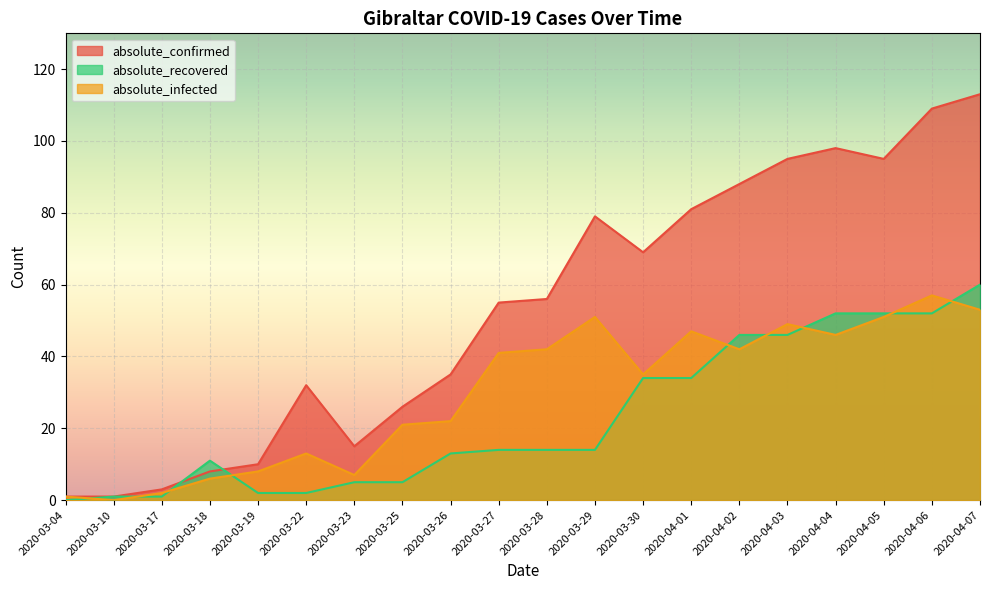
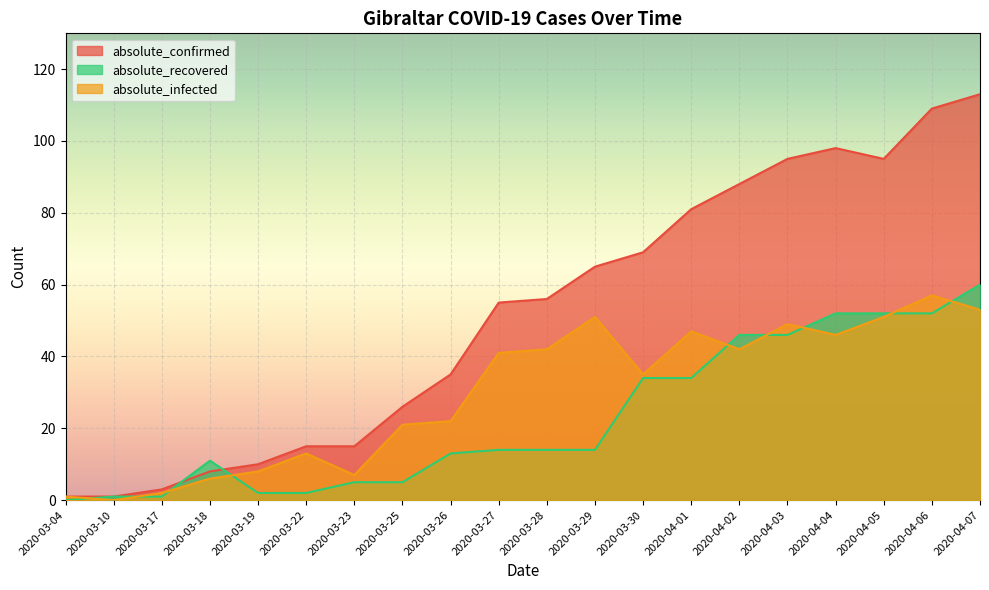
  {
    "absolute_confirmed": {
      "2020-03-17": 3,
      "2020-03-18": 8,
      "2020-03-19": 10,
-     "2020-03-22": 32,
+     "2020-03-22": 15,
      "2020-03-23": 15,
      "2020-03-25": 26,
      "2020-03-26": 35,
      "2020-03-27": 55,
      "2020-03-28": 56,
-     "2020-03-29": 79,
+     "2020-03-29": 65,
      "2020-03-30": 69,
      "2020-04-01": 81,
      "2020-04-02": 88,
      "2020-04-03": 95,
      "2020-04-04": 98,
      "2020-04-05": 95,
      "2020-04-06": 109,
      "2020-04-07": 113
    },
    "absolute_recovered": {
      "2020-03-04": 0,
      "2020-03-17": 1,
      "2020-03-18": 11,
      "2020-03-19": 2,
      "2020-03-22": 2,
      "2020-03-23": 5,
      "2020-03-25": 5,
      "2020-03-26": 13,
      "2020-03-27": 14,
      "2020-03-28": 14,
      "2020-03-29": 14,
      "2020-03-30": 34,
      "2020-04-01": 34,
      "2020-04-02": 46,
      "2020-04-03": 46,
      "2020-04-04": 52,
      "2020-04-05": 52,
      "2020-04-06": 52,
      "2020-04-07": 60
    },
    "absolute_infected": {
      "2020-03-10": 0,
      "2020-03-17": 2,
      "2020-03-18": 6,
      "2020-03-19": 8,
      "2020-03-22": 13,
      "2020-03-23": 7,
      "2020-03-25": 21,
      "2020-03-26": 22,
      "2020-03-27": 41,
      "2020-03-28": 42,
      "2020-03-29": 51,
      "2020-03-30": 35,
      "2020-04-01": 47,
      "2020-04-02": 42,
      "2020-04-03": 49,
      "2020-04-04": 46,
      "2020-04-05": 51,
      "2020-04-06": 57,
      "2020-04-07": 53
    }
  }
